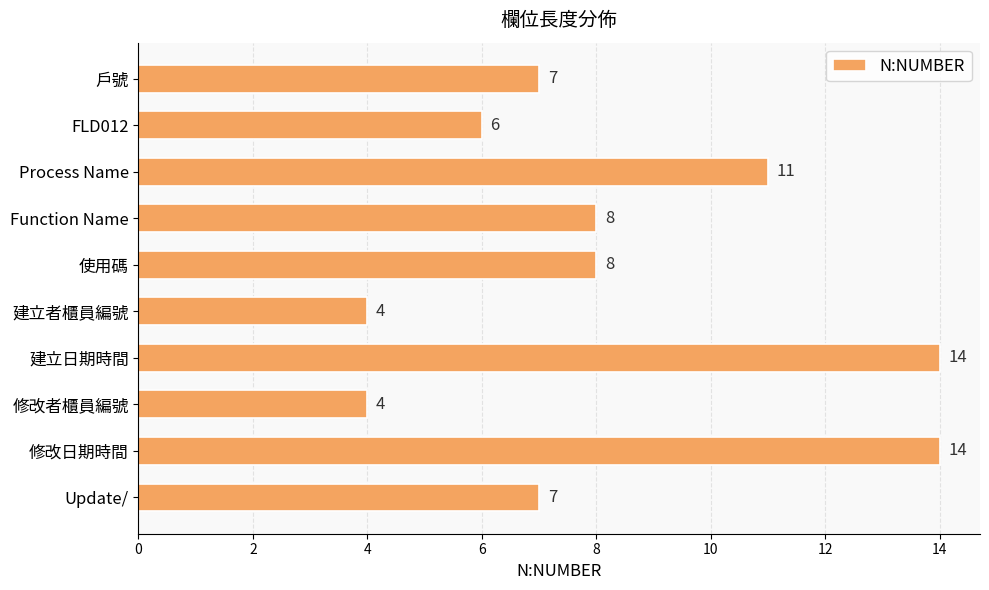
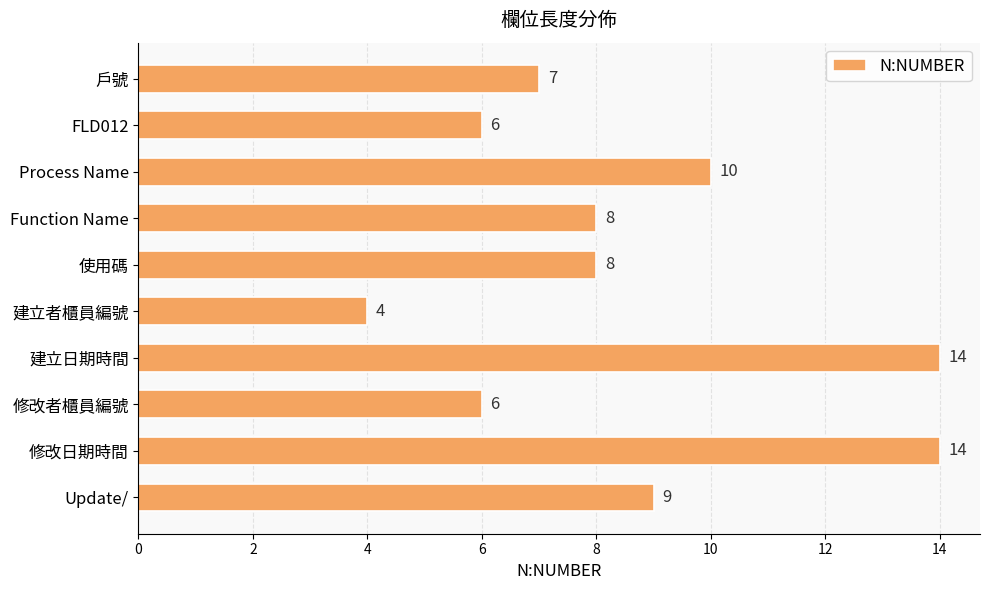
  {
    "戶號": 7,
    "FLD012": 6,
-   "Process Name": 11,
+   "Process Name": 10,
    "Function Name": 8,
    "使用碼": 8,
    "建立者櫃員編號": 4,
    "建立日期時間": 14,
-   "修改者櫃員編號": 4,
+   "修改者櫃員編號": 6,
    "修改日期時間": 14,
-   "Update/": 7
+   "Update/": 9
  }
